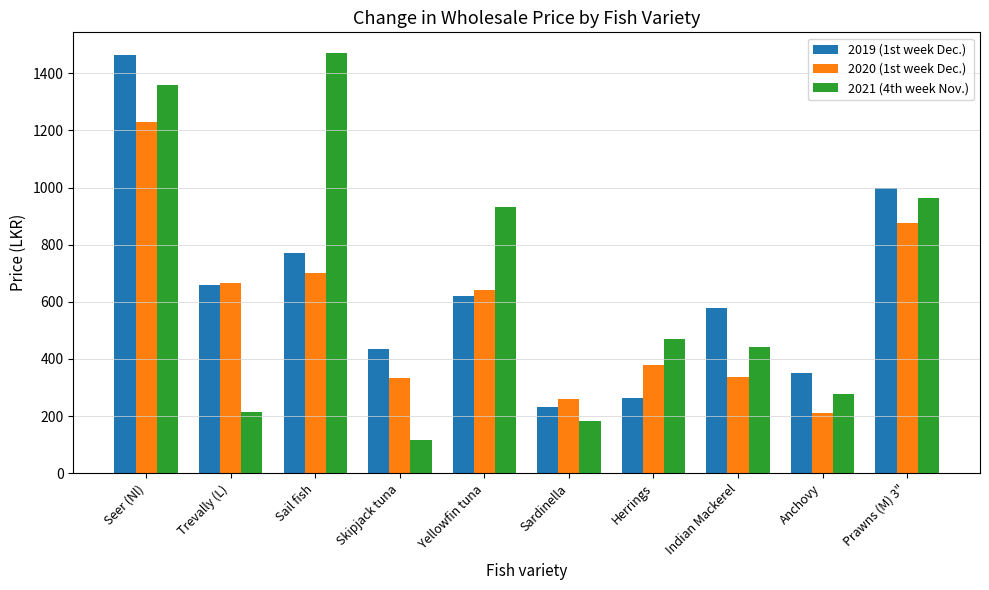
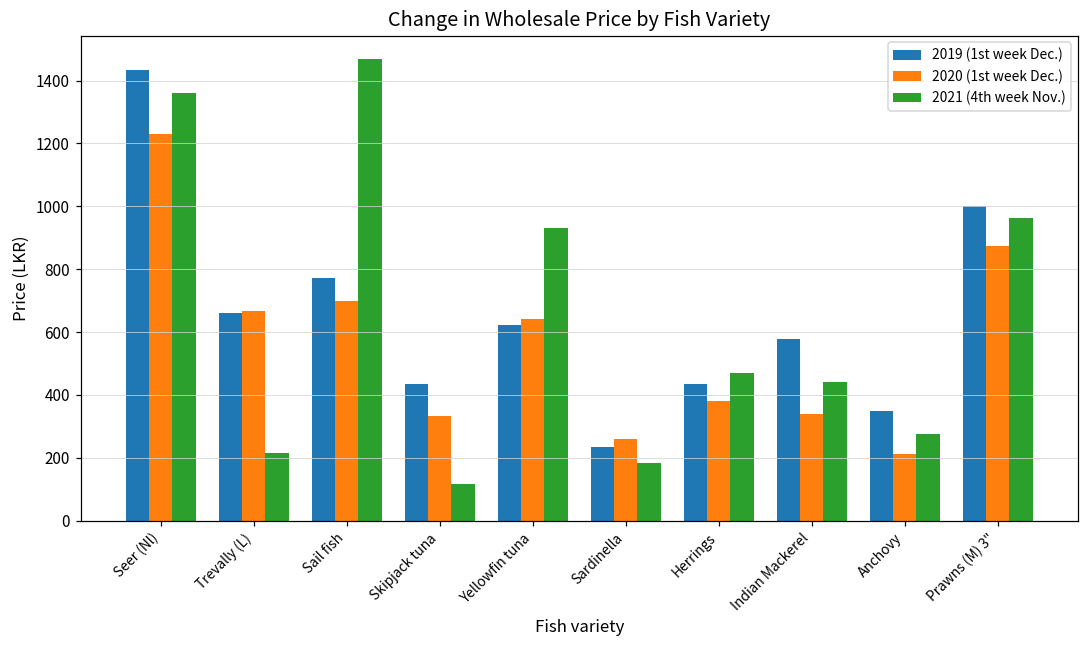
  {
    "2019 (1st week Dec.)": {
-     "Seer (Nl)": 1460,
+     "Seer (Nl)": 1440,
      "Trevally (L)": 660,
      "Sail fish": 770,
      "Skipjack tuna": 440,
      "Yellowfin tuna": 620,
      "Sardinella": 230,
-     "Herrings": 260,
+     "Herrings": 440,
      "Indian Mackerel": 580,
      "Anchovy": 350,
      "Prawns (M) 3\"": 1000
    },
    "2020 (1st week Dec.)": {
      "Seer (Nl)": 1230,
      "Trevally (L)": 670,
      "Sail fish": 700,
      "Skipjack tuna": 330,
      "Yellowfin tuna": 640,
      "Sardinella": 260,
      "Herrings": 380,
      "Indian Mackerel": 340,
      "Anchovy": 210,
      "Prawns (M) 3\"": 880
    },
    "2021 (4th week Nov.)": {
      "Seer (Nl)": 1360,
      "Trevally (L)": 210,
      "Sail fish": 1470,
      "Skipjack tuna": 120,
      "Yellowfin tuna": 930,
      "Sardinella": 180,
      "Herrings": 470,
      "Indian Mackerel": 440,
      "Anchovy": 280,
      "Prawns (M) 3\"": 960
    }
  }
